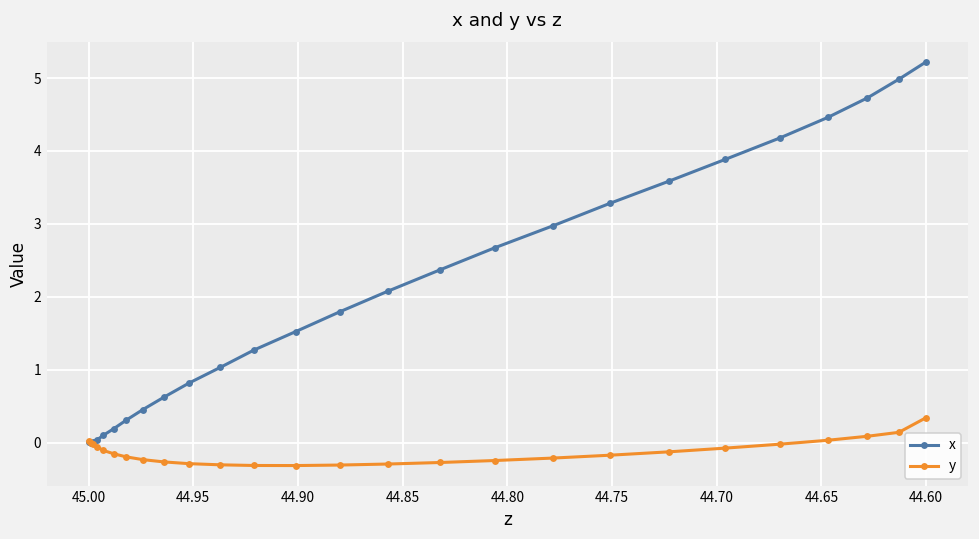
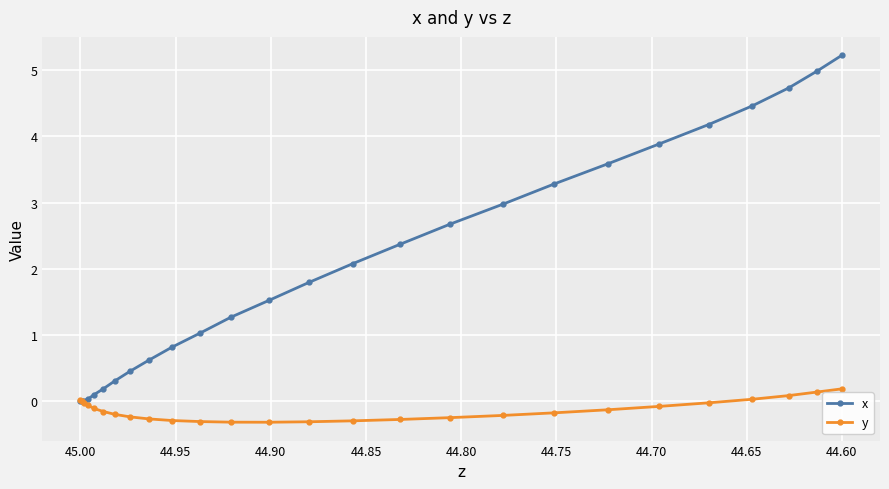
  {
    "x": {
      "44.60": 5.2
    },
    "y": {
-     "44.60": 0.3
+     "44.60": 0.2
    }
  }
